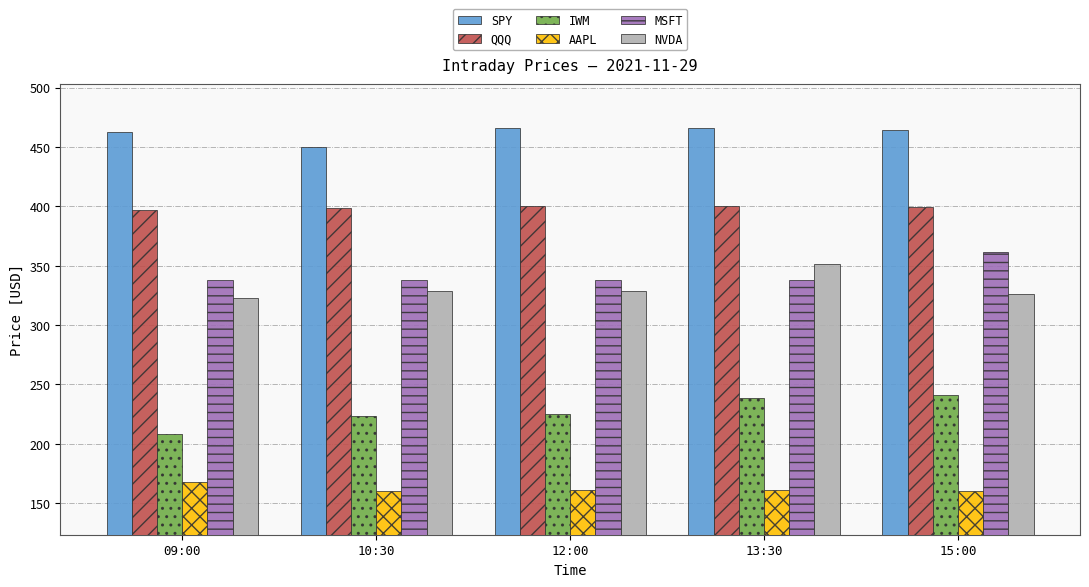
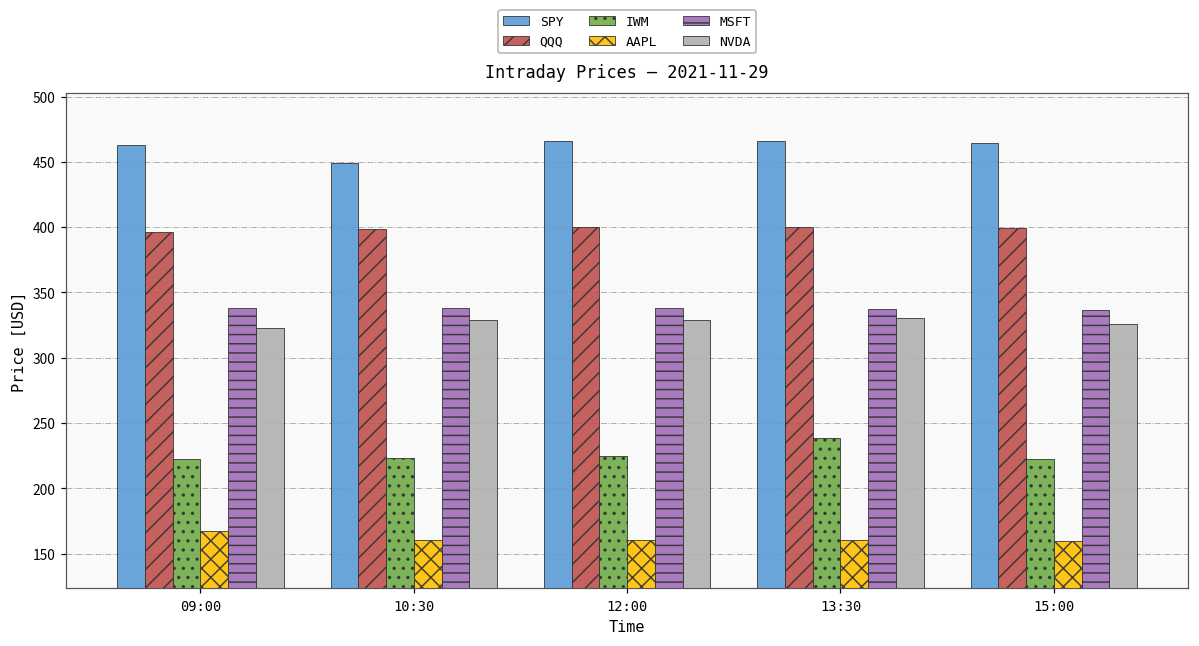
  {
    "SPY": {
      "09:00": 463,
      "10:30": 450,
      "12:00": 466,
      "13:30": 466,
      "15:00": 464
    },
    "QQQ": {
      "09:00": 397,
      "10:30": 399,
      "12:00": 400,
      "13:30": 400,
      "15:00": 399
    },
    "IWM": {
-     "09:00": 208,
+     "09:00": 223,
      "10:30": 223,
      "12:00": 225,
      "13:30": 238,
-     "15:00": 241
+     "15:00": 223
    },
    "AAPL": {
      "09:00": 168,
      "10:30": 160,
      "12:00": 161,
      "13:30": 161,
      "15:00": 160
    },
    "MSFT": {
      "09:00": 338,
      "10:30": 338,
      "12:00": 338,
      "13:30": 337,
-     "15:00": 362
+     "15:00": 337
    },
    "NVDA": {
      "09:00": 323,
      "10:30": 329,
      "12:00": 329,
-     "13:30": 352,
+     "13:30": 330,
      "15:00": 326
    }
  }
